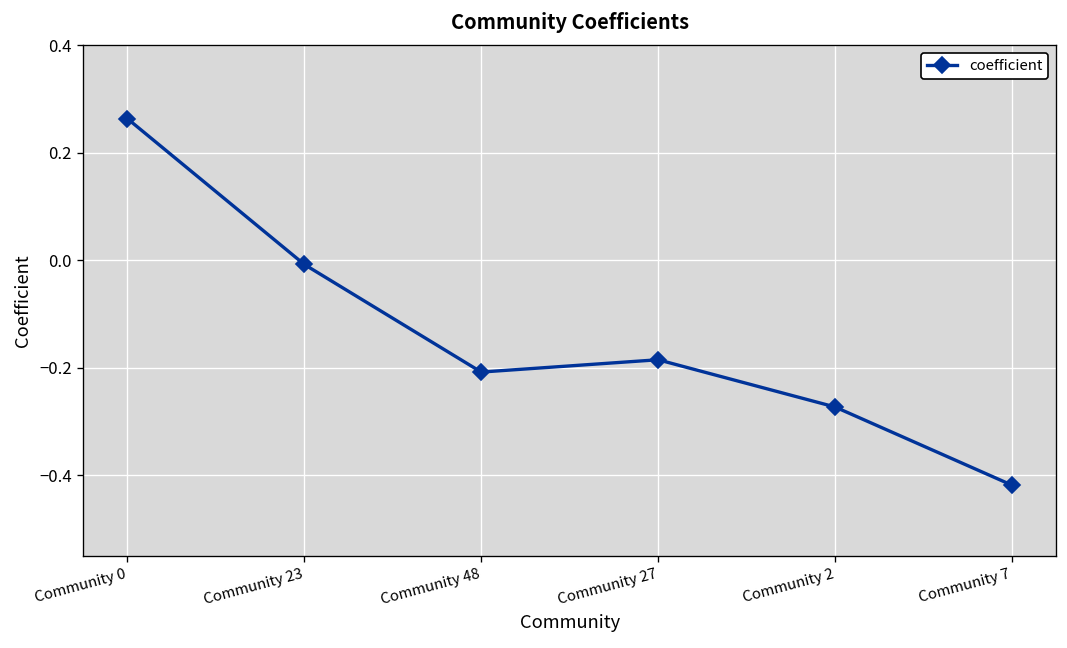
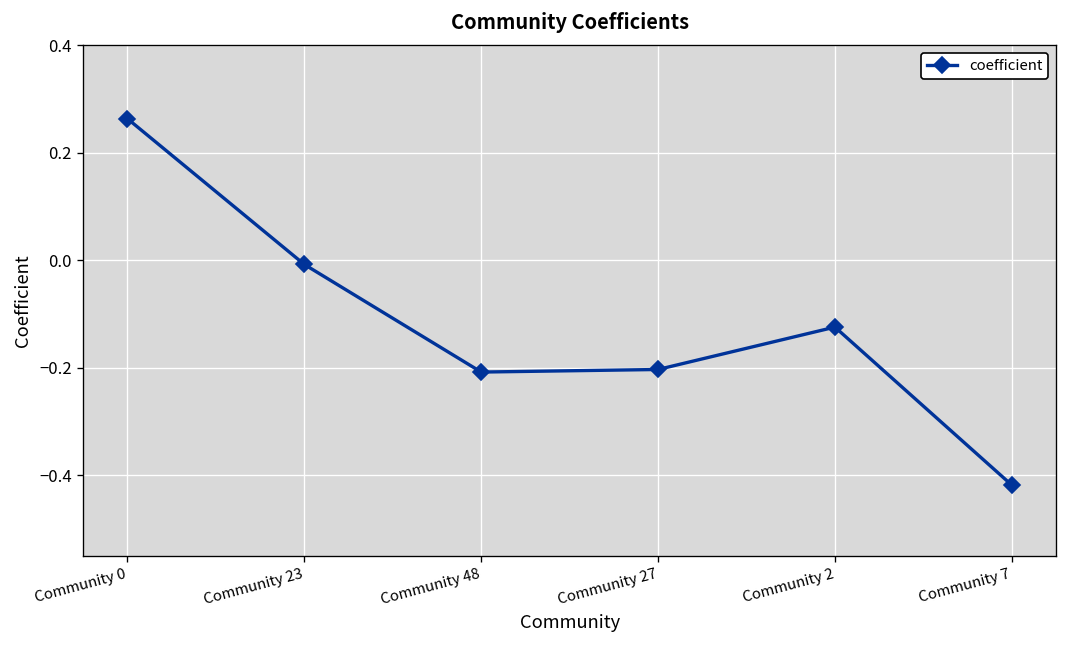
  {
    "Community 0": 0.26,
    "Community 23": -0.01,
    "Community 48": -0.21,
-   "Community 27": -0.19,
-   "Community 2": -0.27,
+   "Community 27": -0.20,
+   "Community 2": -0.12,
    "Community 7": -0.42
  }
